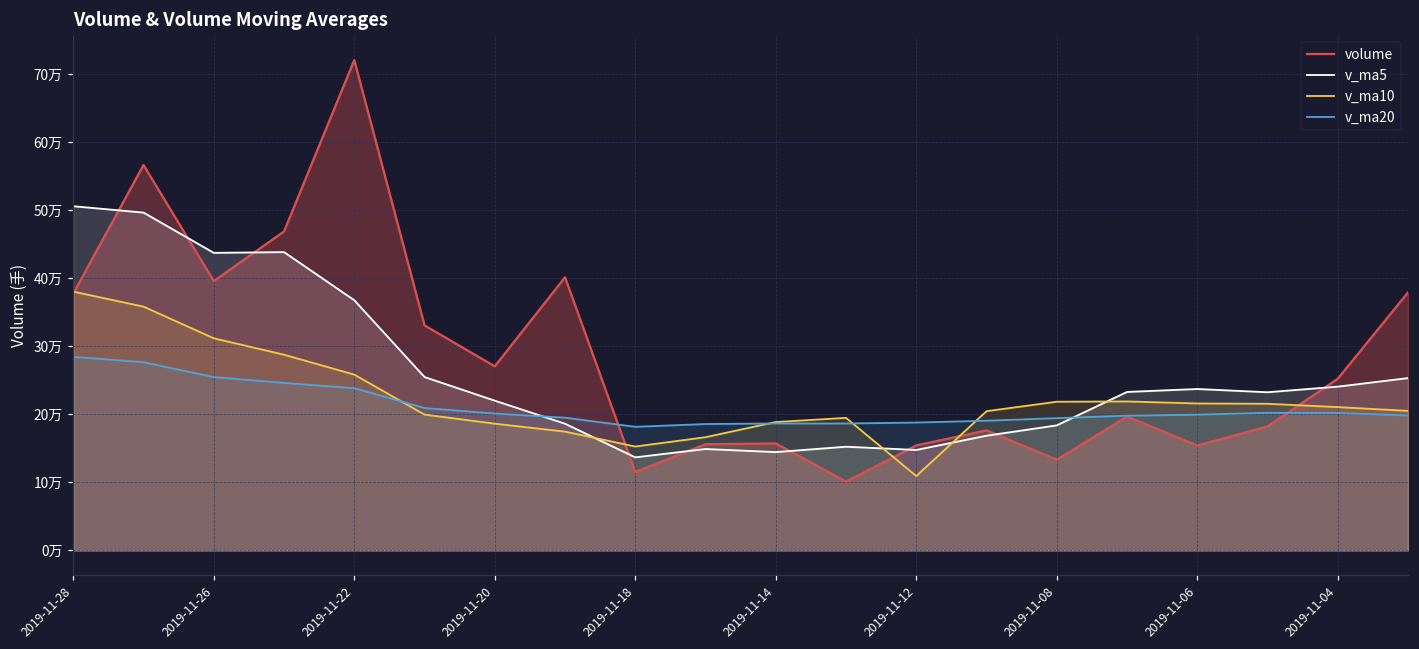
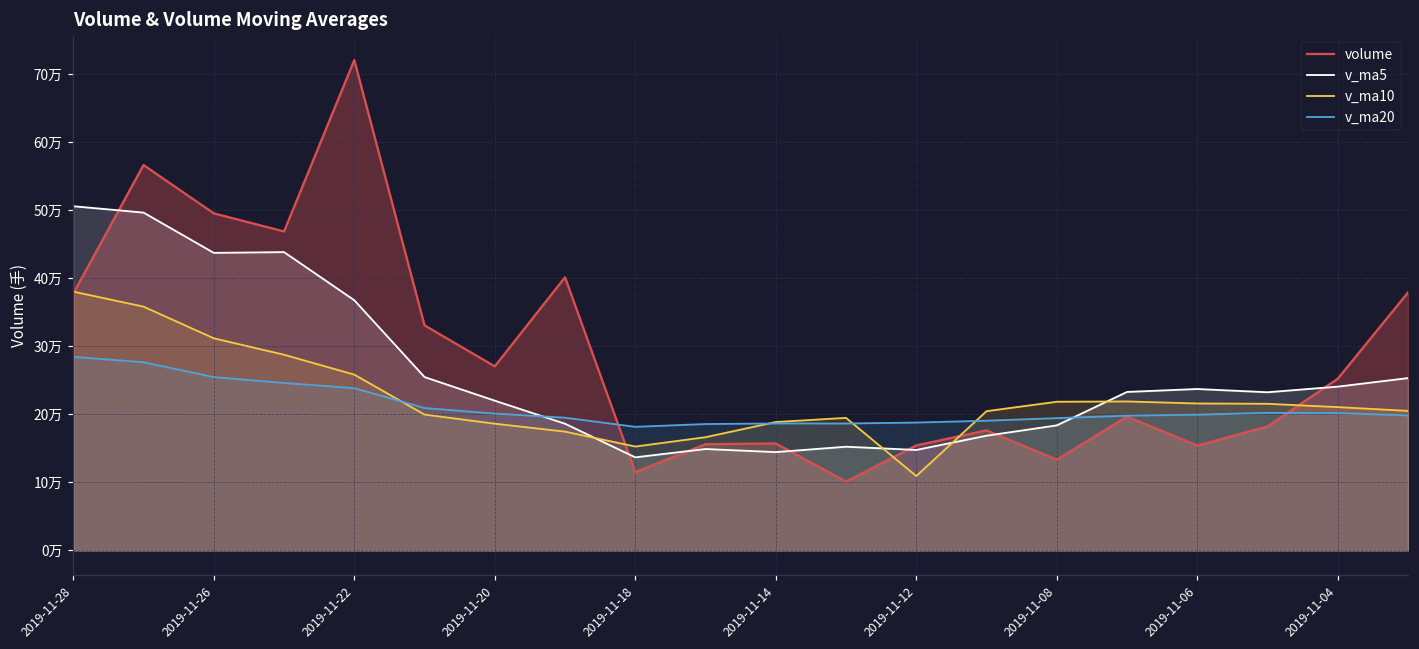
  {
    "volume": {
-     "2019-11-26": "40万",
+     "2019-11-26": "50万",
      "2019-11-22": "72万",
      "2019-11-20": "27万",
      "2019-11-18": "12万",
      "2019-11-14": "16万",
      "2019-11-12": "15万",
      "2019-11-08": "13万",
      "2019-11-06": "15万",
      "2019-11-04": "25万"
    },
    "v_ma5": {
      "2019-11-28": "51万",
      "2019-11-26": "44万",
      "2019-11-22": "37万",
      "2019-11-20": "22万",
      "2019-11-18": "14万",
      "2019-11-14": "14万",
      "2019-11-12": "15万",
      "2019-11-08": "18万",
      "2019-11-06": "24万",
      "2019-11-04": "24万"
    },
    "v_ma10": {
      "2019-11-26": "31万",
      "2019-11-22": "26万",
      "2019-11-20": "19万",
      "2019-11-18": "15万",
      "2019-11-12": "11万",
      "2019-11-08": "22万",
      "2019-11-06": "22万",
      "2019-11-04": "21万"
    },
    "v_ma20": {
      "2019-11-28": "28万",
      "2019-11-26": "25万",
      "2019-11-22": "24万",
      "2019-11-20": "20万",
      "2019-11-18": "18万",
      "2019-11-12": "19万",
      "2019-11-08": "19万",
      "2019-11-06": "20万",
      "2019-11-04": "20万"
    }
  }
